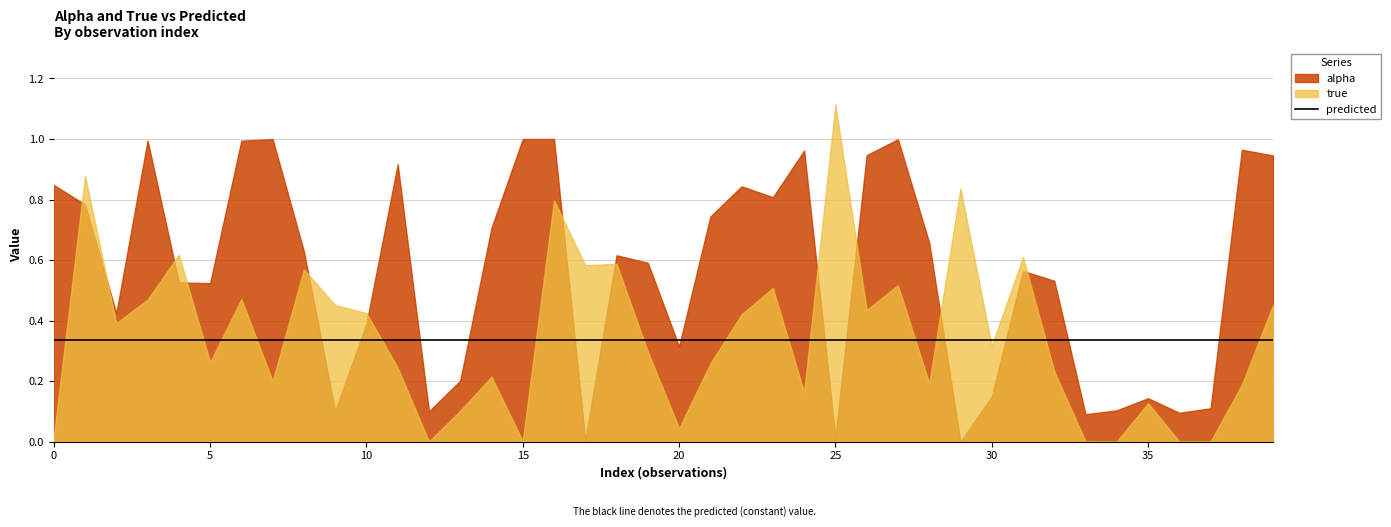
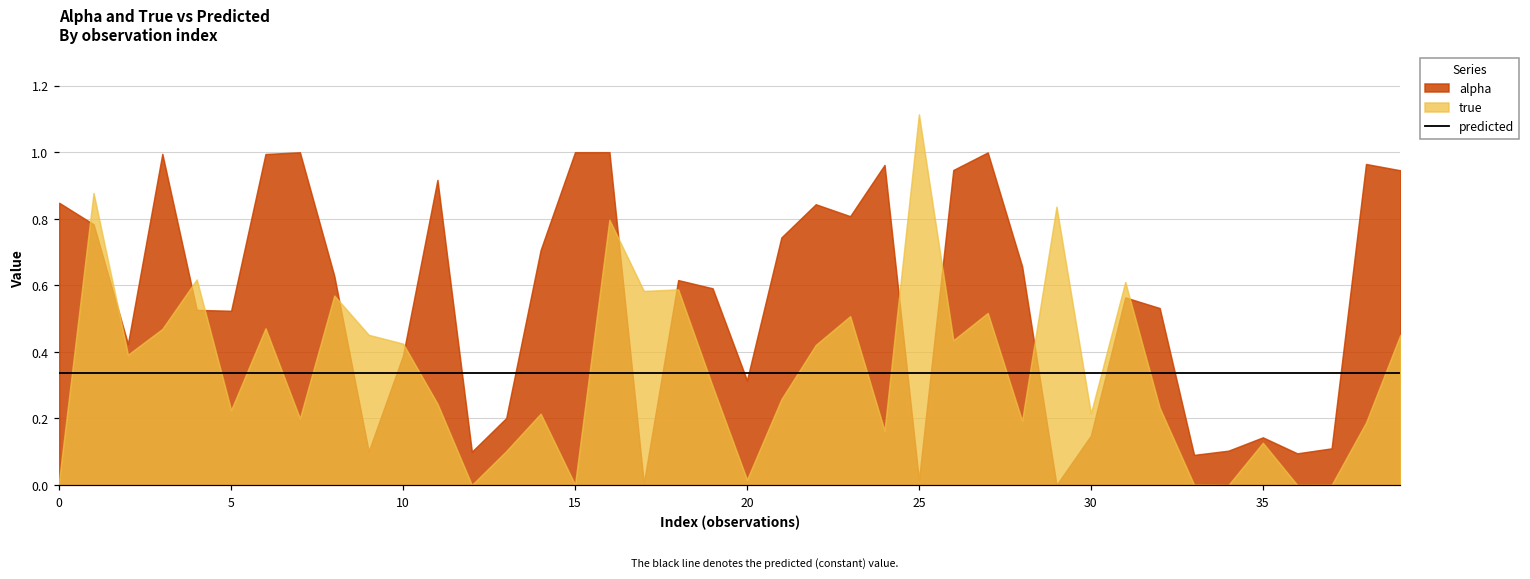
  {
    "predicted": {
      "0": 0.34,
      "5": 0.34,
      "10": 0.34,
      "15": 0.34,
      "20": 0.34,
      "25": 0.34,
      "30": 0.34,
      "35": 0.34
    },
    "alpha": {
      "0": 0.85,
      "5": 0.52,
      "10": 0.39,
      "15": 1.00,
      "20": 0.31,
      "25": 0.01,
      "30": 0.15,
      "35": 0.14
    },
    "true": {
      "0": 0.01,
-     "5": 0.26,
+     "5": 0.23,
      "10": 0.42,
-     "20": 0.04,
+     "20": 0.02,
      "25": 1.11,
-     "30": 0.32,
+     "30": 0.21,
      "35": 0.13
    }
  }
